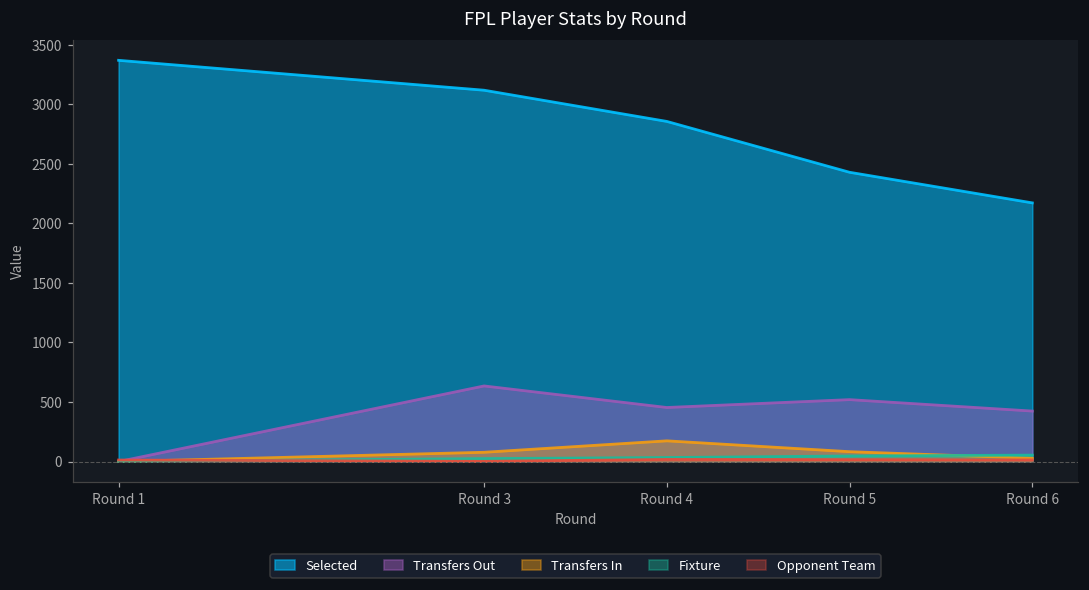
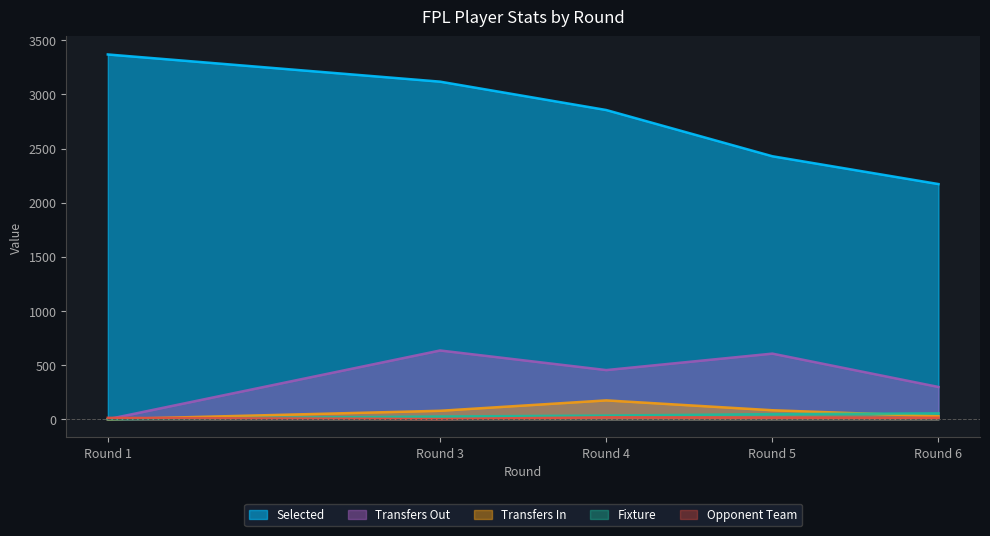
  {
    "Selected": {
      "Round 1": 3370,
      "Round 3": 3120,
      "Round 4": 2860,
      "Round 5": 2430,
      "Round 6": 2170
    },
    "Transfers Out": {
      "Round 3": 640,
      "Round 4": 450,
-     "Round 5": 520,
-     "Round 6": 420
+     "Round 5": 610,
+     "Round 6": 300
    },
    "Transfers In": {
      "Round 3": 80,
      "Round 4": 170,
      "Round 5": 80
    },
    "Fixture": {
      "Round 5": 50,
      "Round 6": 50
    },
    "Opponent Team": {
      "Round 5": 20
    }
  }
